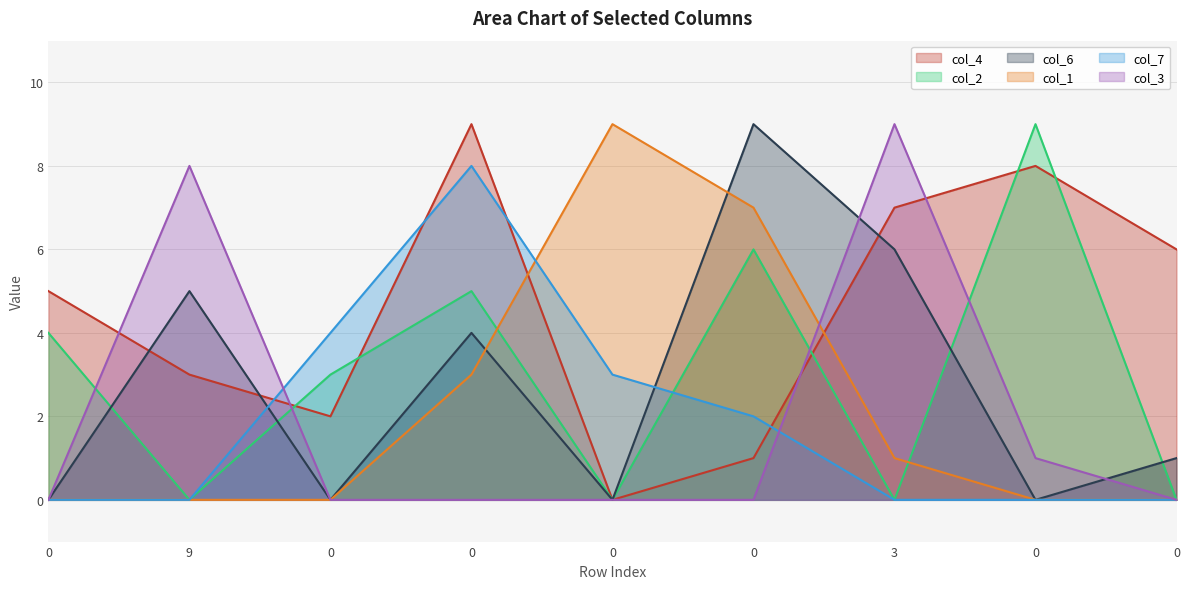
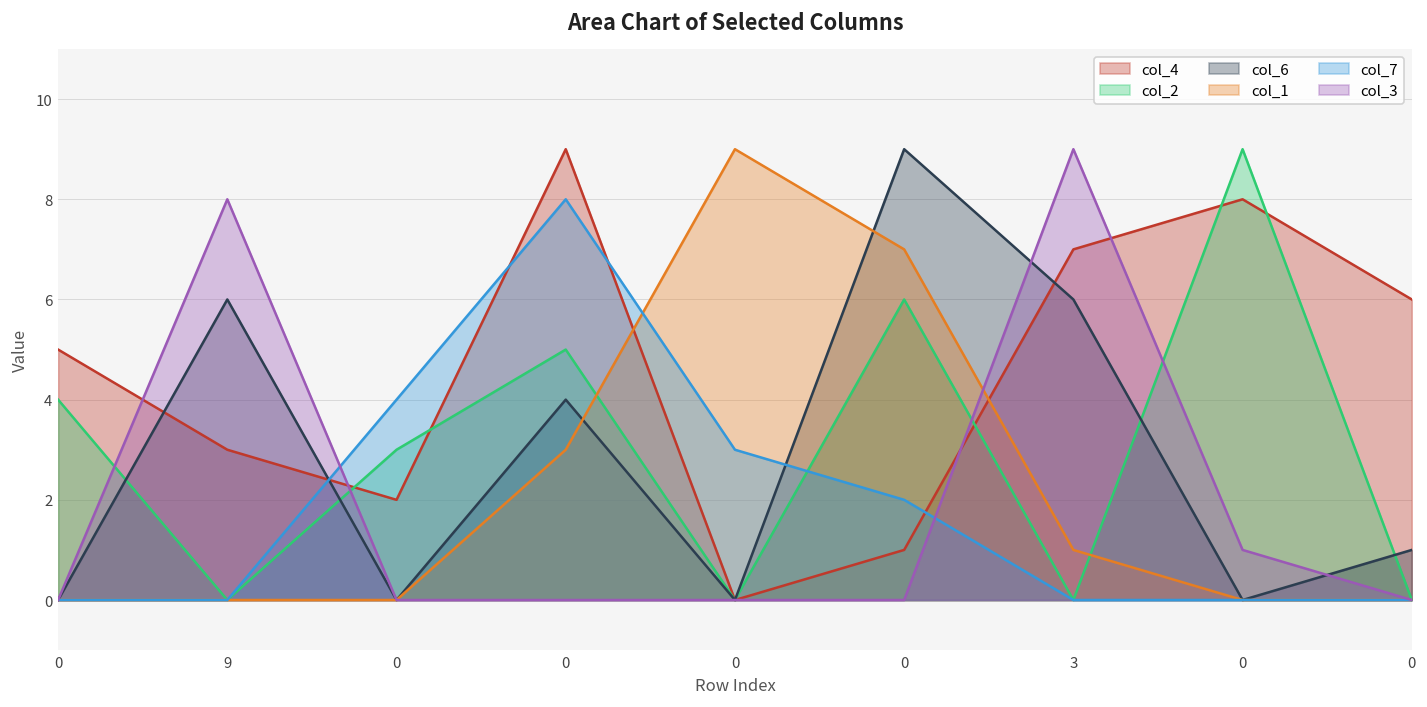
  {
    "col_6": {
-     "9": 5,
+     "9": 6,
      "3": 6
    },
    "col_3": {
      "9": 8,
      "3": 9
    }
  }
